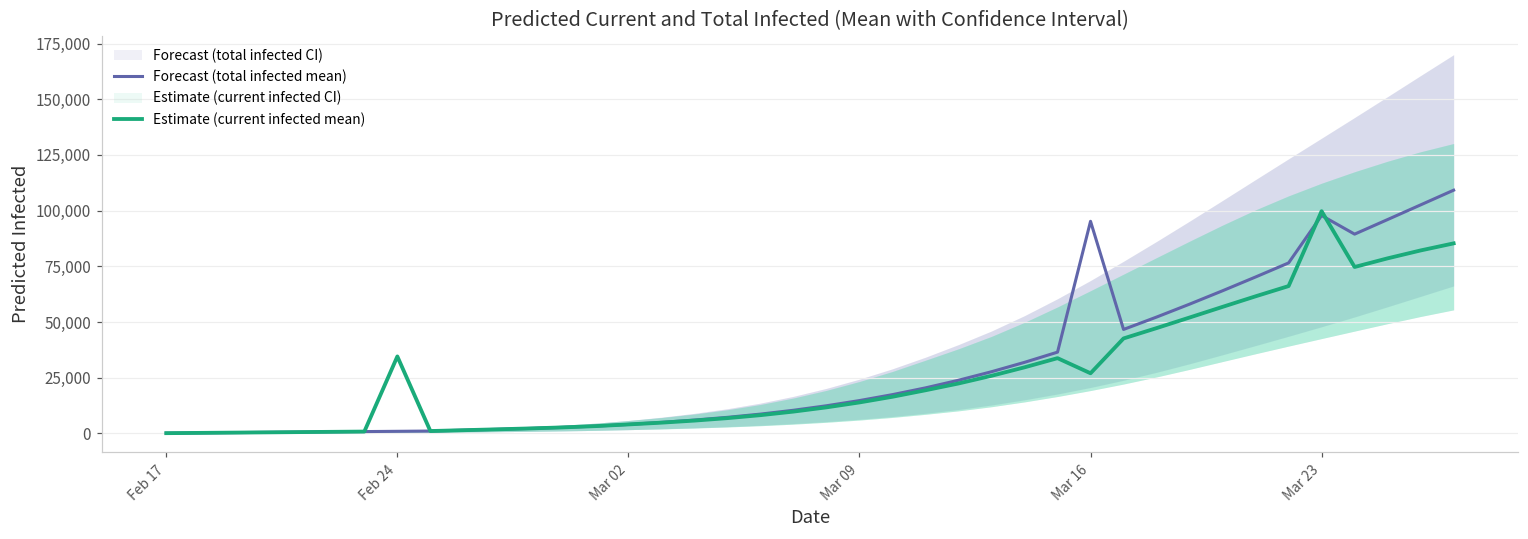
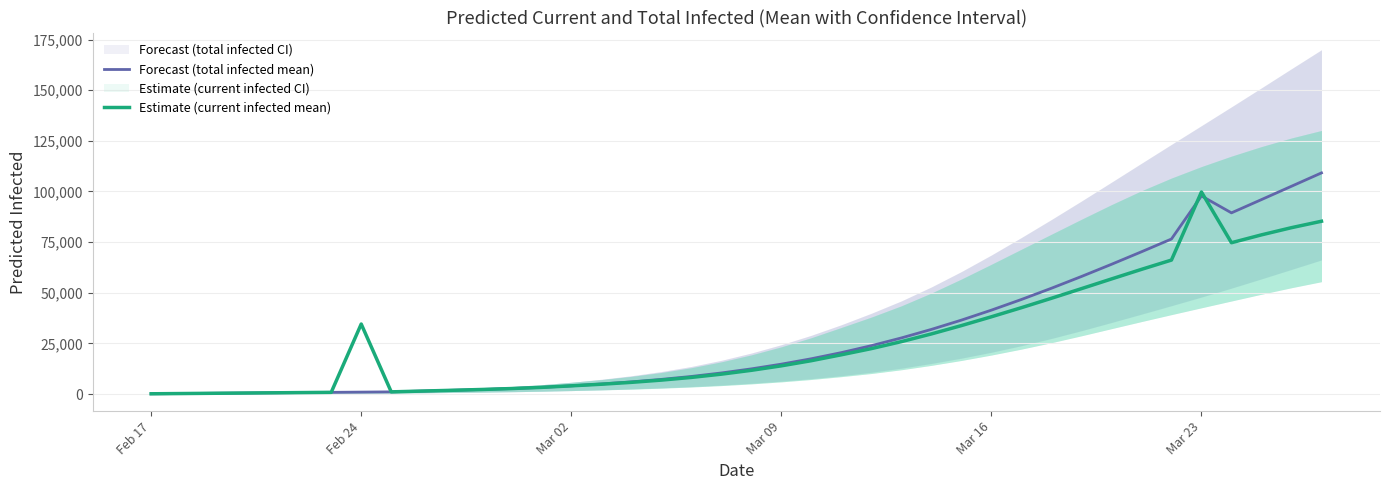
  {
    "Forecast (total infected mean)": {
-     "Mar 16": "95,000",
+     "Mar 16": "41,000",
      "Mar 23": "98,000"
    },
    "Estimate (current infected mean)": {
      "Feb 24": "35,000",
-     "Mar 16": "27,000",
+     "Mar 16": "38,000",
      "Mar 23": "100,000"
    }
  }
